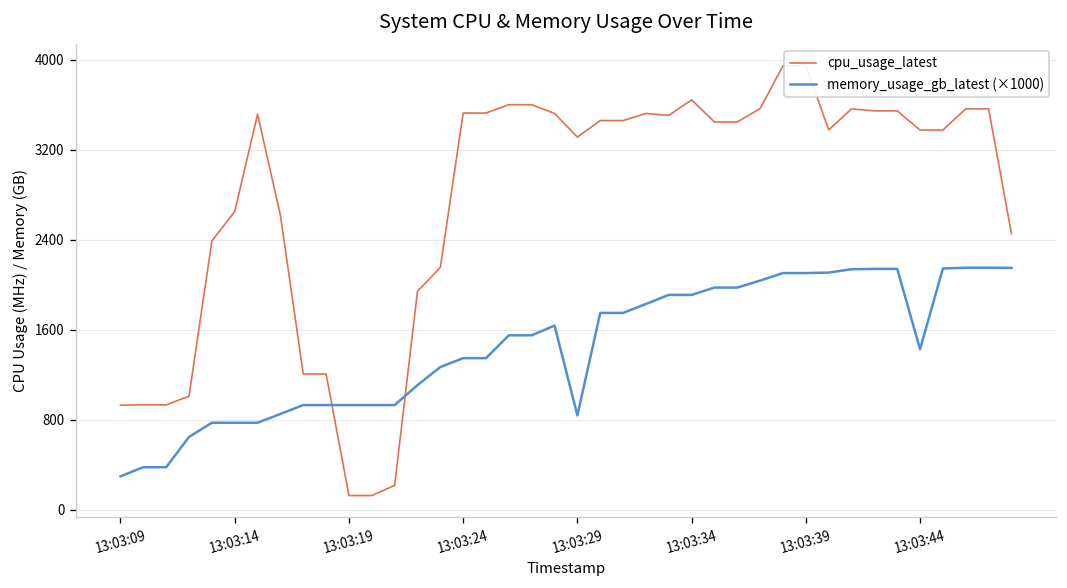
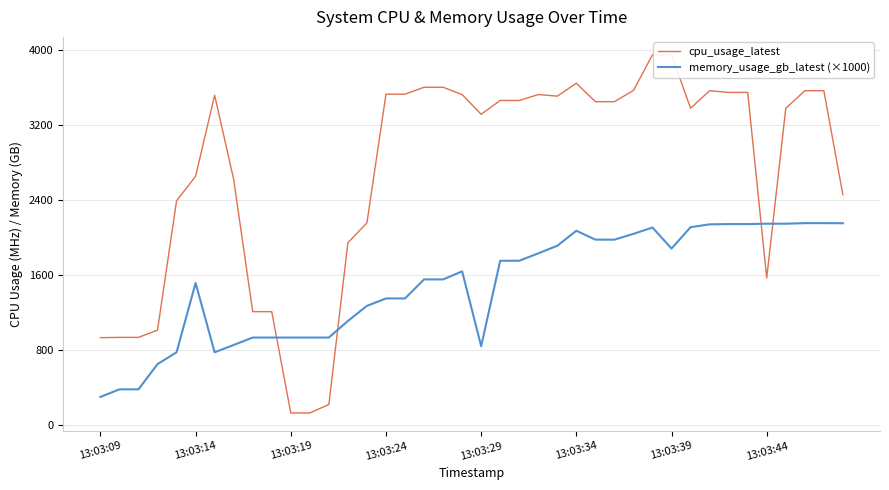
  {
    "cpu_usage_latest": {
      "13:03:09": 900,
      "13:03:14": 2700,
      "13:03:19": 100,
      "13:03:24": 3500,
      "13:03:29": 3300,
      "13:03:34": 3600,
-     "13:03:44": 3400
+     "13:03:44": 1600
    },
    "memory_usage_gb_latest (×1000)": {
      "13:03:09": 300,
-     "13:03:14": 800,
+     "13:03:14": 1500,
      "13:03:19": 900,
      "13:03:24": 1300,
      "13:03:29": 800,
-     "13:03:34": 1900,
-     "13:03:39": 2100,
-     "13:03:44": 1400
+     "13:03:34": 2100,
+     "13:03:39": 1900,
+     "13:03:44": 2100
    }
  }
